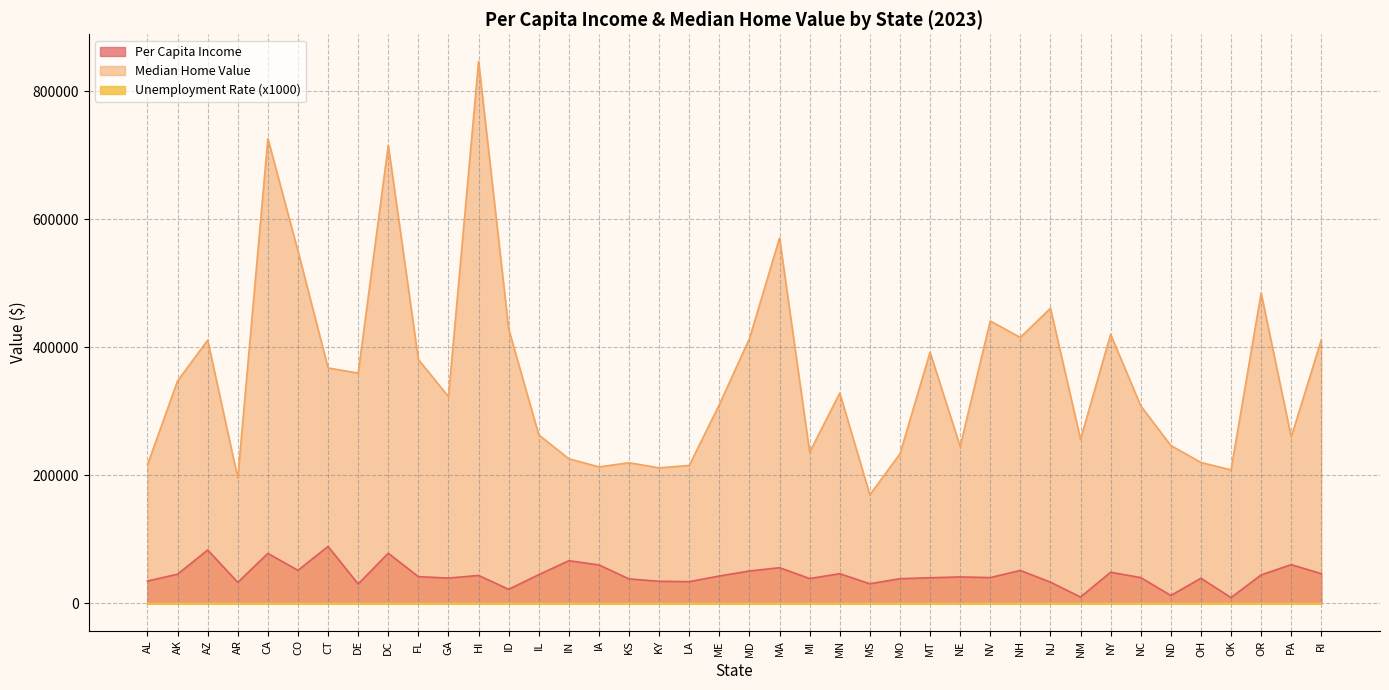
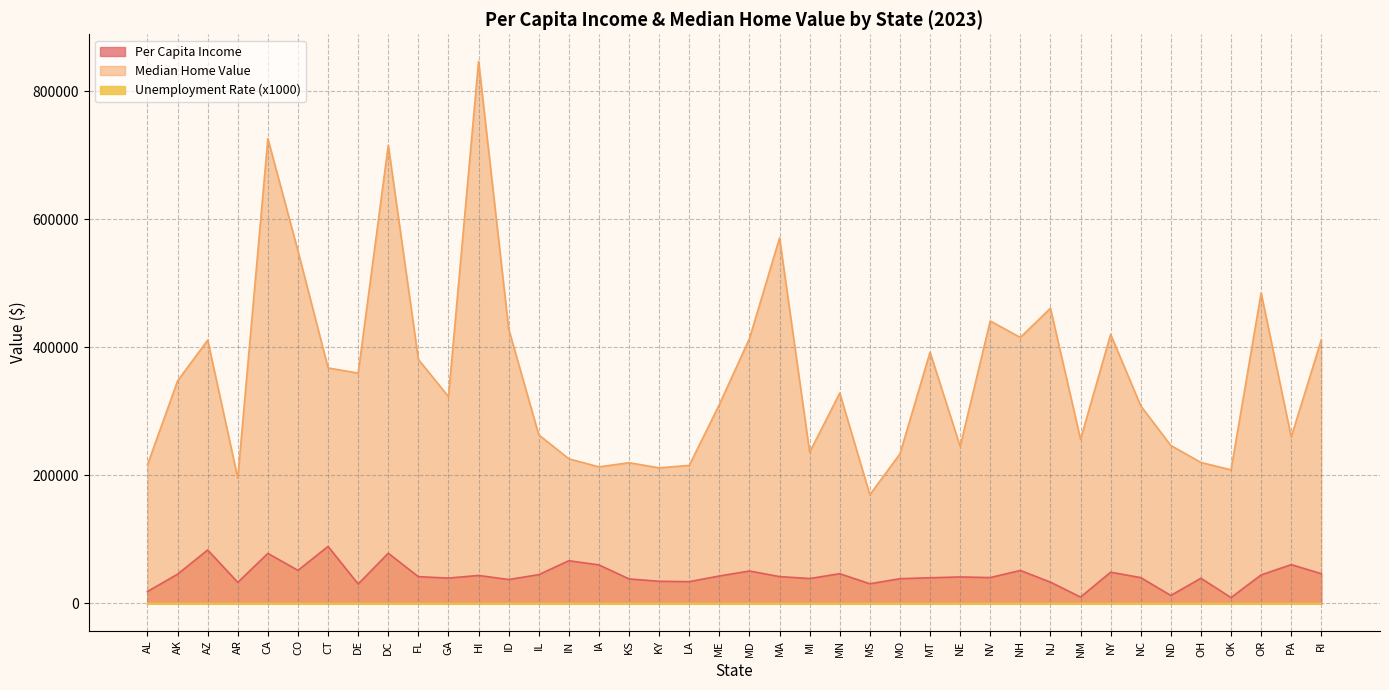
  {
    "Per Capita Income": {
-     "AL": 40000,
+     "AL": 20000,
      "AK": 50000,
      "AZ": 80000,
      "AR": 30000,
      "CA": 80000,
      "CO": 50000,
      "CT": 90000,
      "DE": 30000,
      "DC": 80000,
      "FL": 40000,
      "GA": 40000,
      "HI": 40000,
-     "ID": 20000,
+     "ID": 40000,
      "IL": 50000,
      "IN": 70000,
      "IA": 60000,
      "KS": 40000,
      "KY": 30000,
      "LA": 30000,
      "ME": 40000,
      "MD": 50000,
-     "MA": 60000,
+     "MA": 40000,
      "MI": 40000,
      "MN": 50000,
      "MS": 30000,
      "MO": 40000,
      "MT": 40000,
      "NE": 40000,
      "NV": 40000,
      "NH": 50000,
      "NJ": 30000,
      "NM": 10000,
      "NY": 50000,
      "NC": 40000,
      "ND": 10000,
      "OH": 40000,
      "OK": 10000,
      "OR": 40000,
      "PA": 60000,
      "RI": 50000
    }
  }
